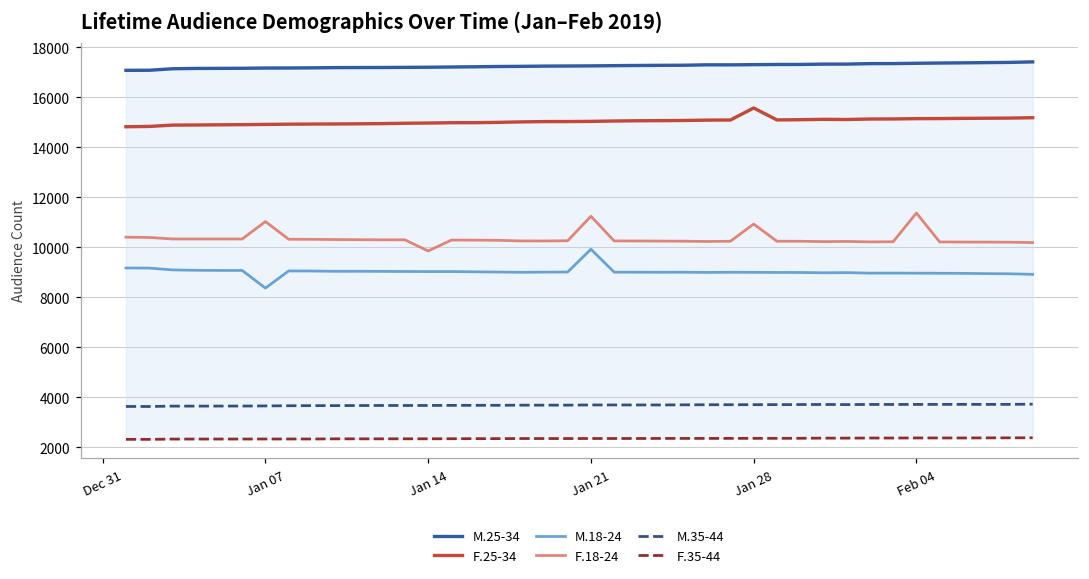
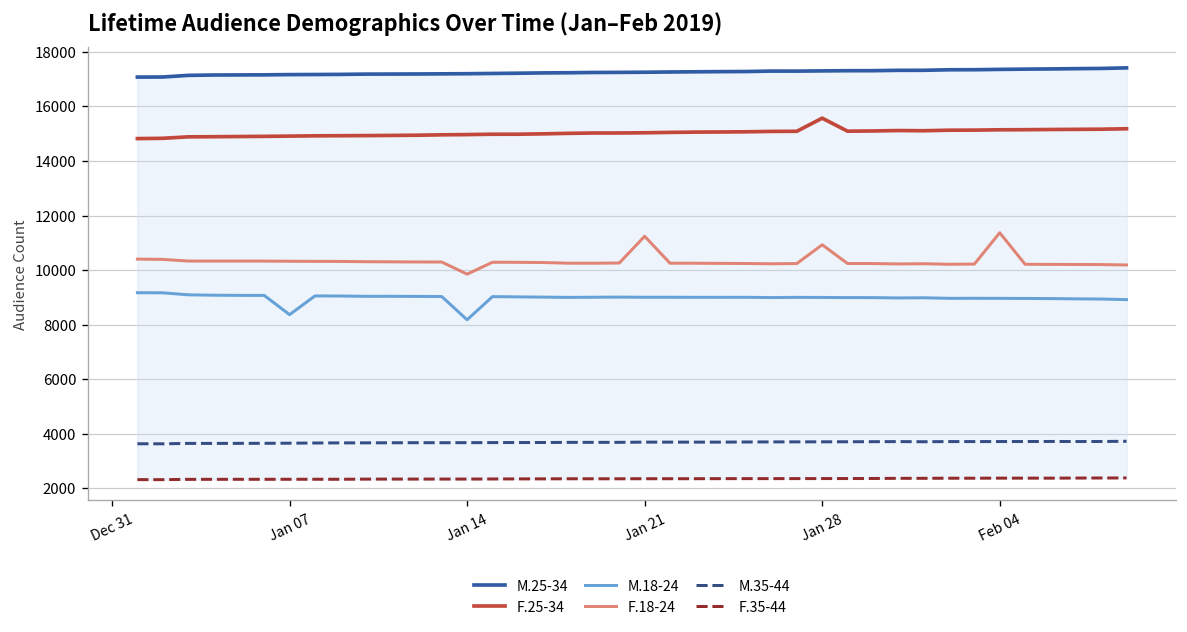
  {
    "F.25-34": {
      "Jan 07": 14900,
      "Jan 14": 15000,
      "Jan 21": 15000,
      "Jan 28": 15600,
      "Feb 04": 15100
    },
    "M.18-24": {
      "Jan 07": 8400,
-     "Jan 14": 9000,
-     "Jan 21": 9900,
+     "Jan 14": 8200,
+     "Jan 21": 9000,
      "Jan 28": 9000,
      "Feb 04": 9000
    },
    "F.18-24": {
-     "Jan 07": 11000,
+     "Jan 07": 10300,
      "Jan 14": 9900,
      "Jan 21": 11200,
      "Jan 28": 10900,
      "Feb 04": 11400
    },
    "F.35-44": {
      "Jan 07": 2300,
      "Jan 14": 2300,
      "Jan 21": 2400,
      "Jan 28": 2400,
      "Feb 04": 2400
    }
  }
